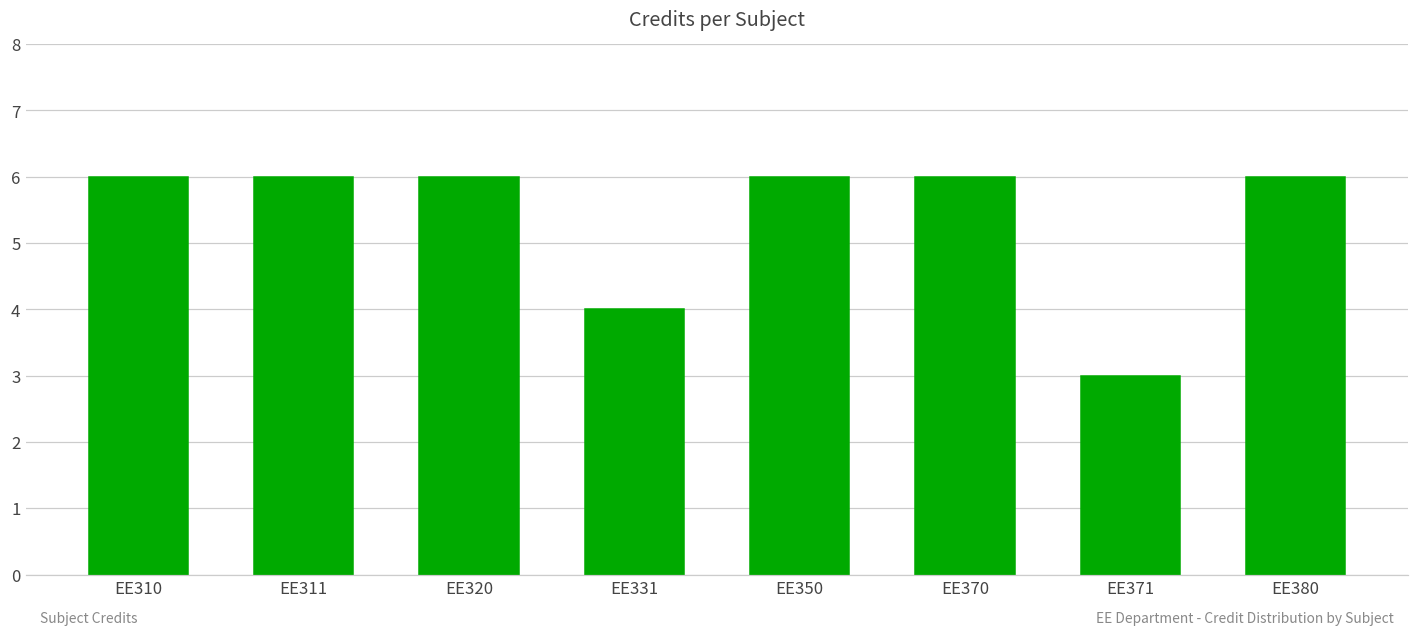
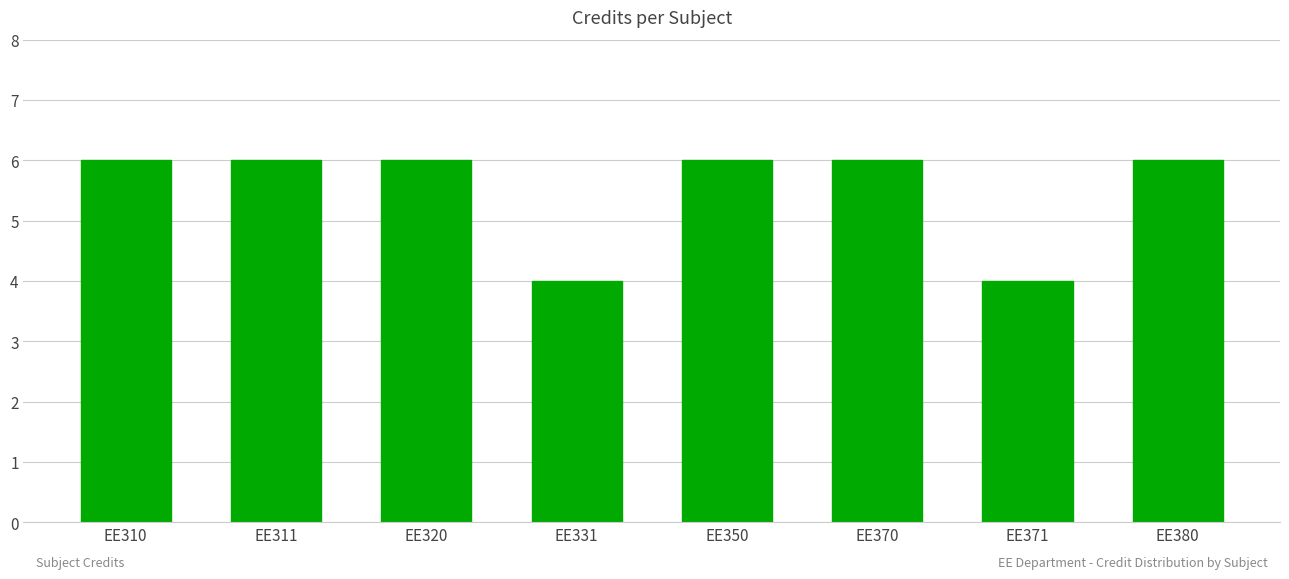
  {
    "EE310": 6,
    "EE311": 6,
    "EE320": 6,
    "EE331": 4,
    "EE350": 6,
    "EE370": 6,
-   "EE371": 3,
+   "EE371": 4,
    "EE380": 6
  }
